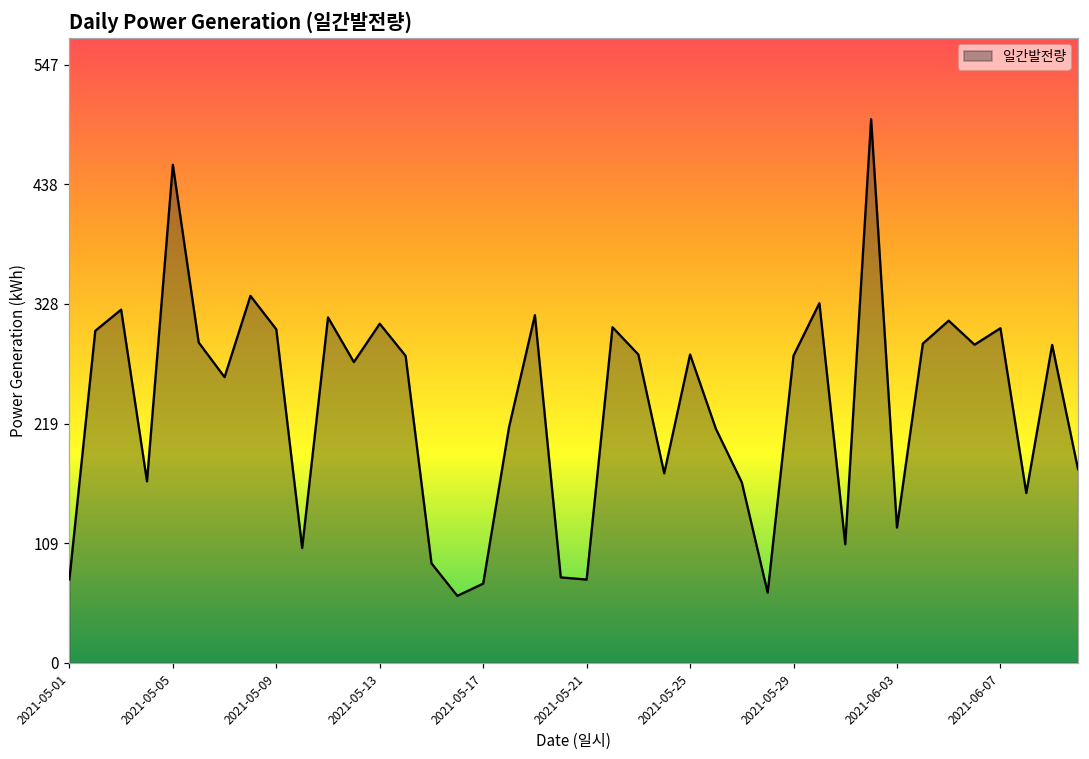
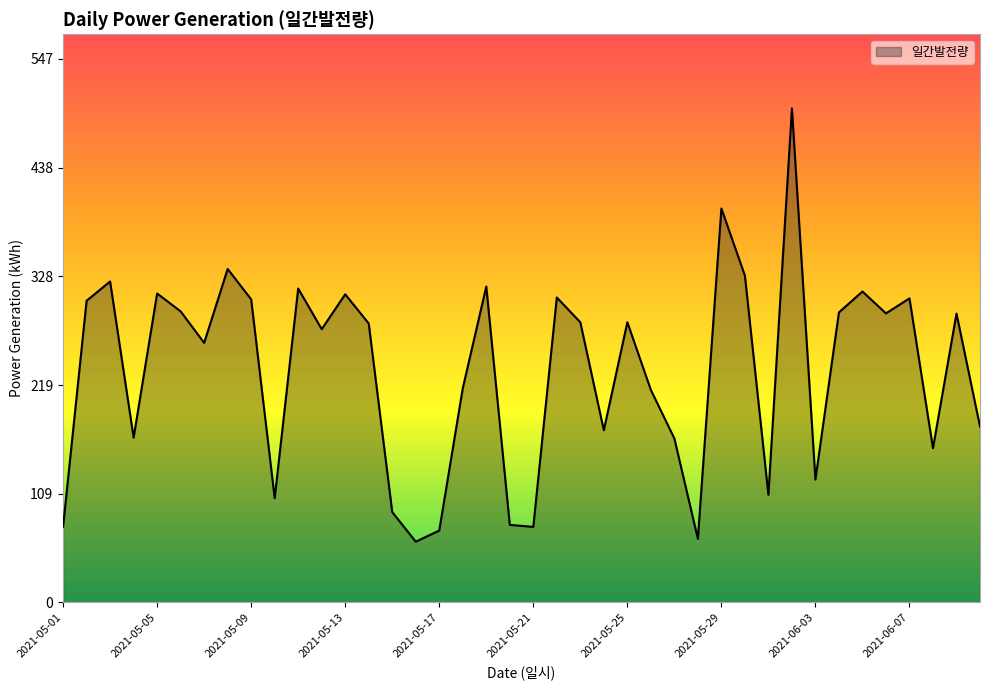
  {
    "2021-05-01": 80,
-   "2021-05-05": 460,
+   "2021-05-05": 310,
    "2021-05-09": 310,
    "2021-05-13": 310,
    "2021-05-17": 70,
    "2021-05-21": 80,
    "2021-05-25": 280,
-   "2021-05-29": 280,
+   "2021-05-29": 400,
    "2021-06-03": 120,
    "2021-06-07": 310
  }
